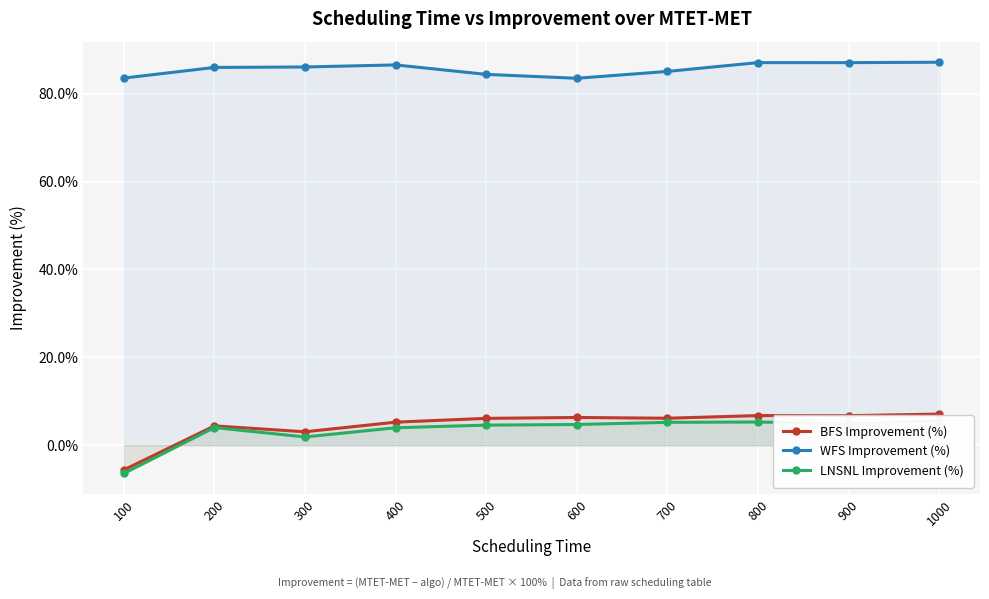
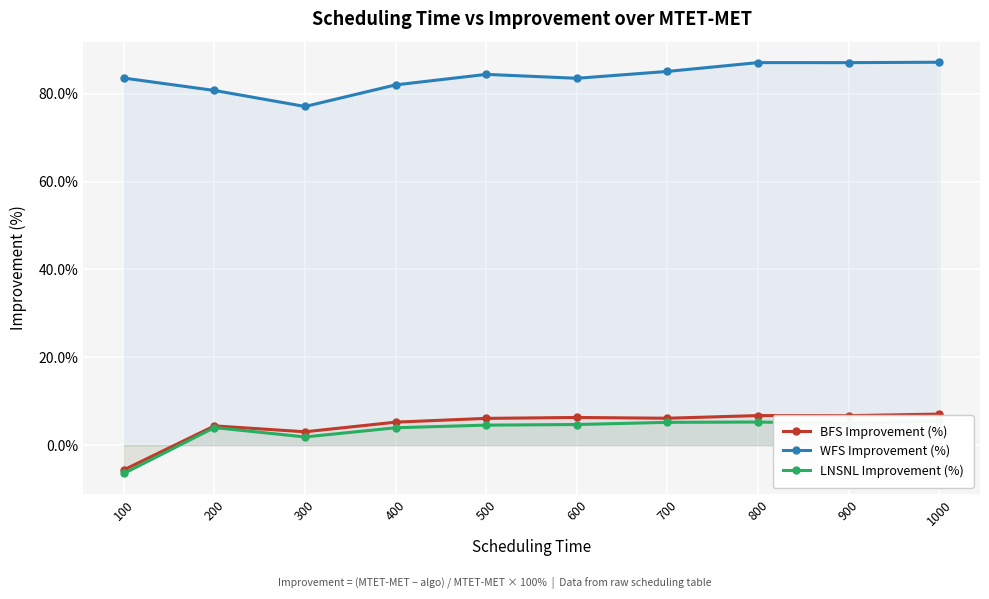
  {
    "WFS Improvement (%)": {
      "100": "84%",
-     "200": "86%",
-     "300": "86%",
-     "400": "87%",
+     "200": "81%",
+     "300": "77%",
+     "400": "82%",
      "500": "84%",
      "600": "83%",
      "700": "85%",
      "800": "87%",
      "900": "87%",
      "1000": "87%"
    }
  }
